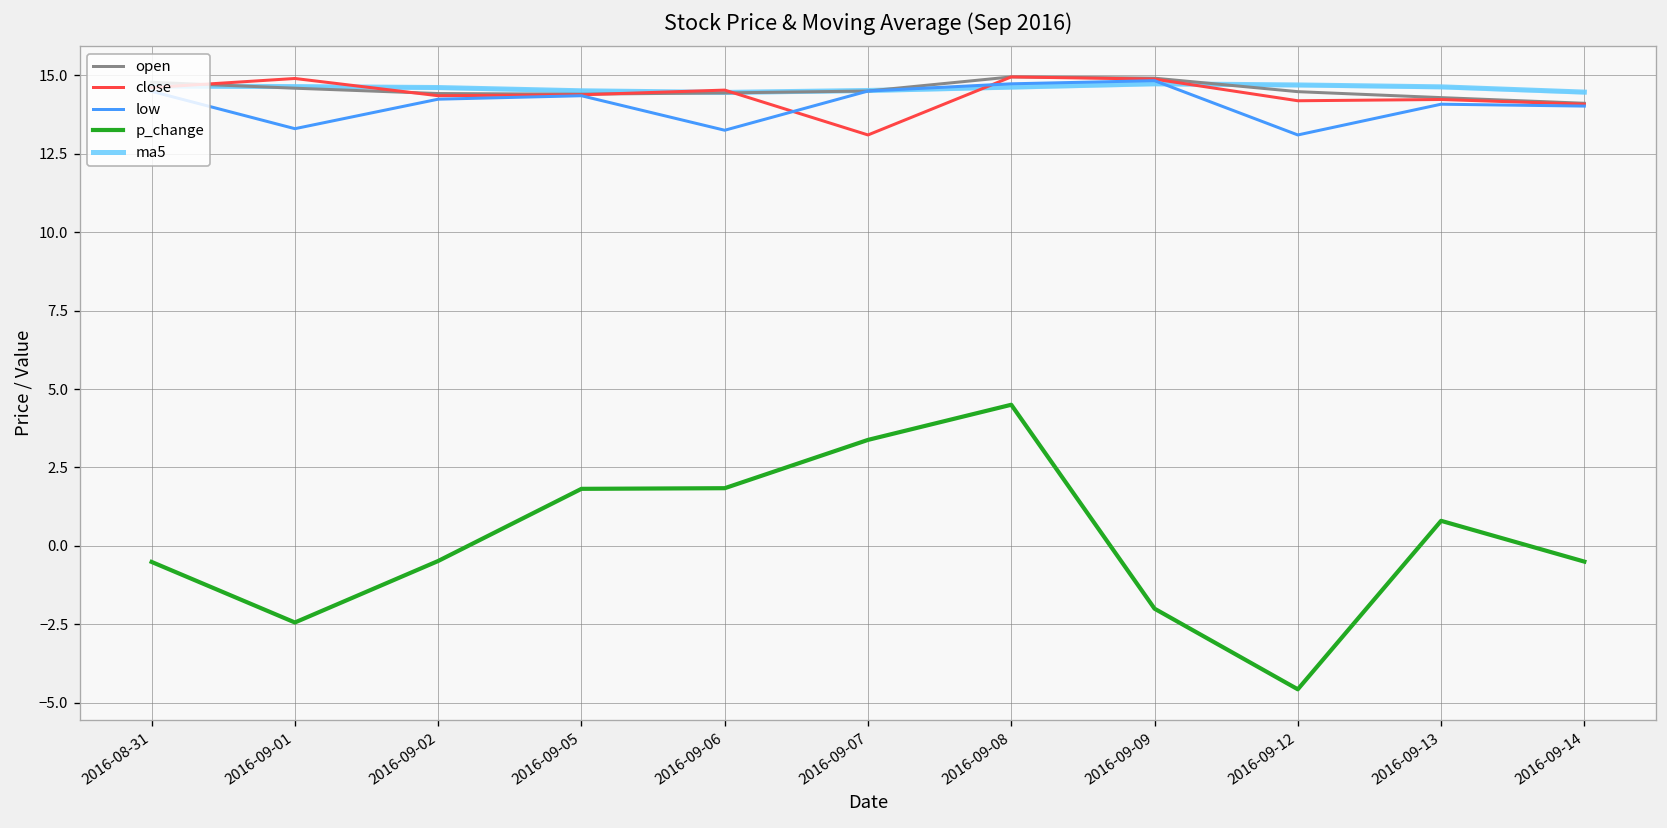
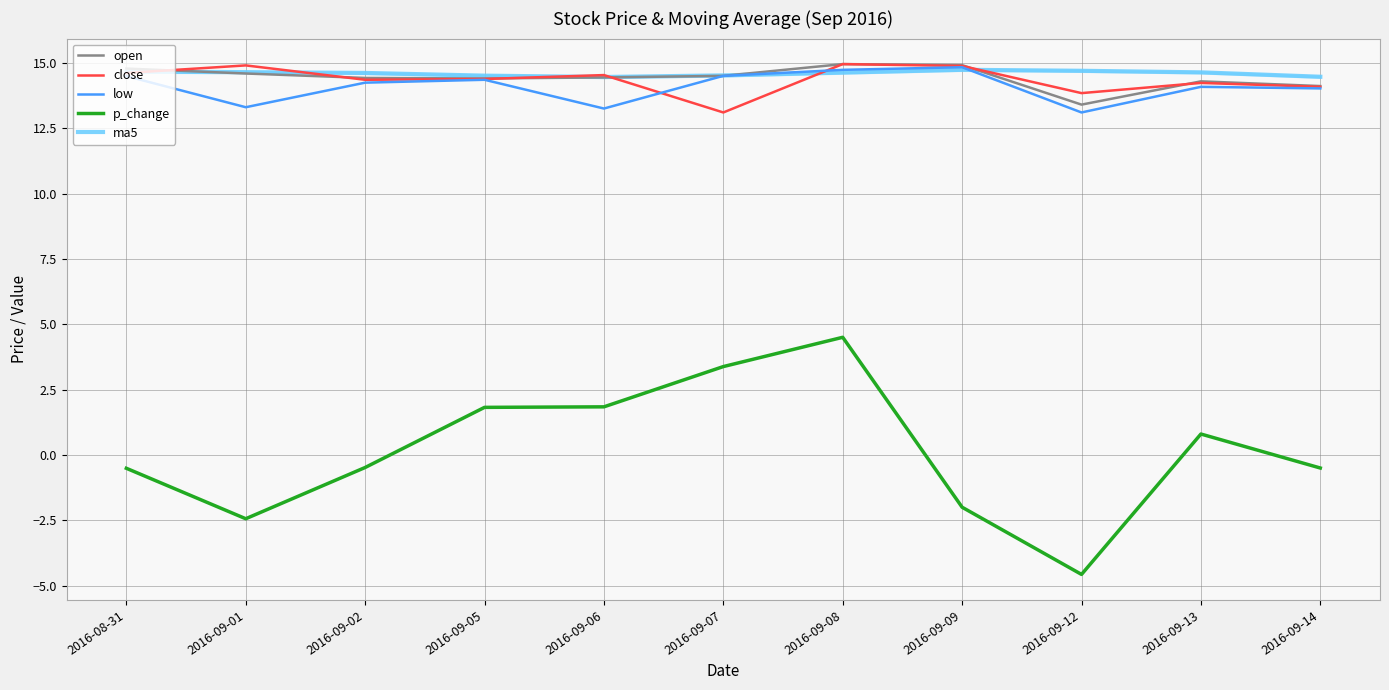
  {
    "open": {
-     "2016-09-12": 14.5
+     "2016-09-12": 13.4
    },
    "close": {
      "2016-09-01": 14.9,
      "2016-09-07": 13.1,
-     "2016-09-12": 14.2
+     "2016-09-12": 13.8
    },
    "low": {
      "2016-09-01": 13.3,
      "2016-09-02": 14.2,
      "2016-09-06": 13.3,
      "2016-09-12": 13.1,
      "2016-09-13": 14.1
    },
    "p_change": {
      "2016-08-31": -0.5,
      "2016-09-01": -2.4,
      "2016-09-02": -0.5,
      "2016-09-05": 1.8,
      "2016-09-06": 1.8,
      "2016-09-07": 3.4,
      "2016-09-08": 4.5,
      "2016-09-09": -2.0,
      "2016-09-12": -4.6,
      "2016-09-13": 0.8,
      "2016-09-14": -0.5
    }
  }
